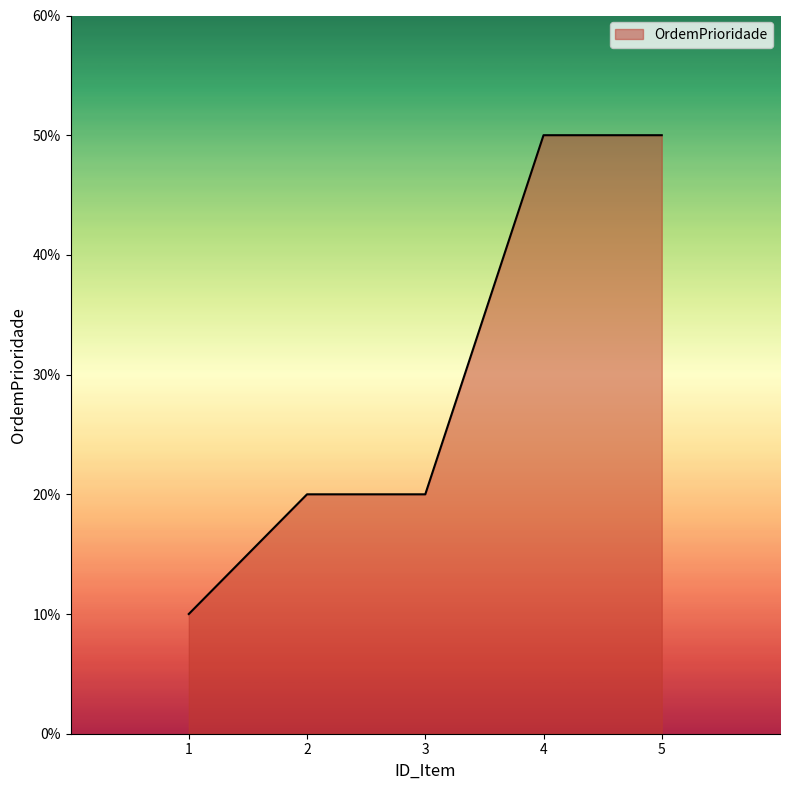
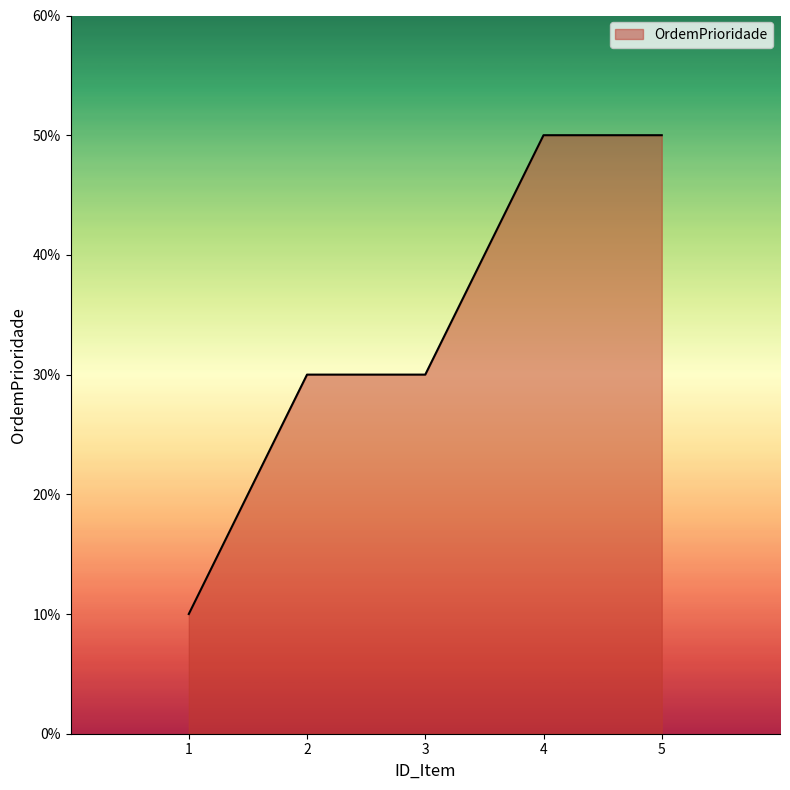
  {
    "1": "10.0%",
-   "2": "20.0%",
-   "3": "20.0%",
+   "2": "30.0%",
+   "3": "30.0%",
    "4": "50.0%",
    "5": "50.0%"
  }
